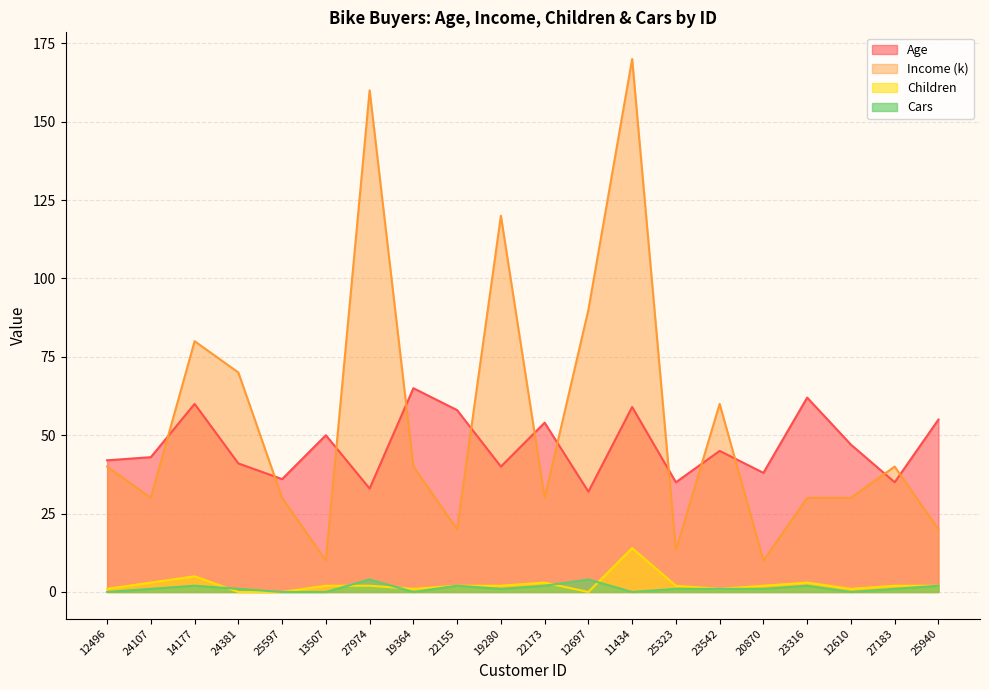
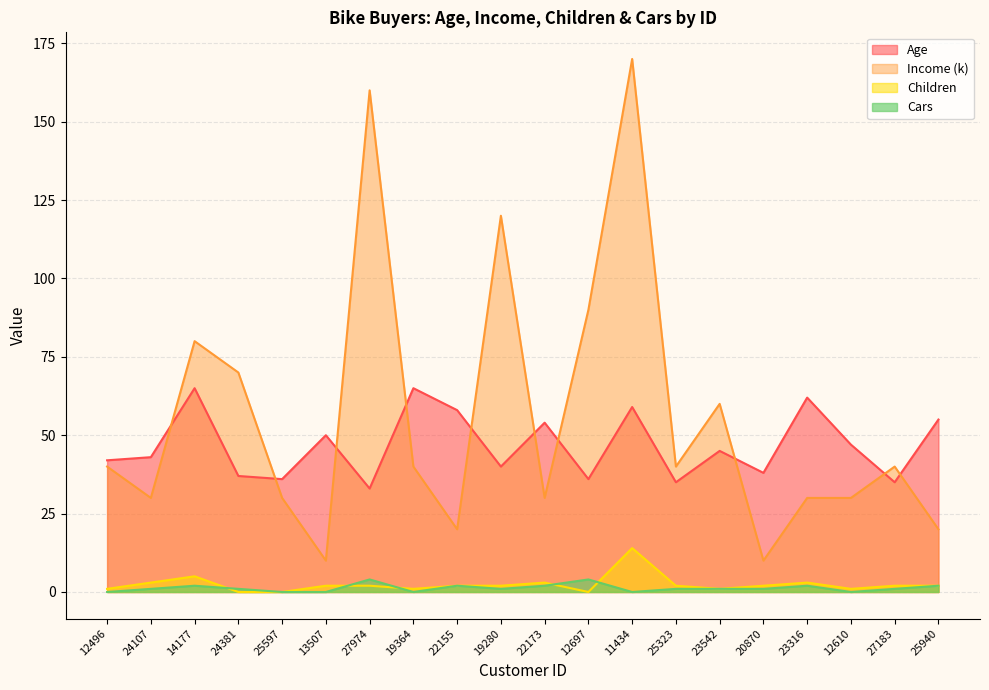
  {
    "Age": {
      "12496": 42,
      "24107": 43,
-     "14177": 60,
-     "24381": 41,
+     "14177": 65,
+     "24381": 37,
      "25597": 36,
      "13507": 50,
      "27974": 33,
      "19364": 65,
      "22155": 58,
      "19280": 40,
      "22173": 54,
-     "12697": 32,
+     "12697": 36,
      "11434": 59,
      "25323": 35,
      "23542": 45,
      "20870": 38,
      "23316": 62,
      "12610": 47,
      "27183": 35,
      "25940": 55
    },
    "Income (k)": {
      "12496": 40,
      "24107": 30,
      "14177": 80,
      "24381": 70,
      "25597": 30,
      "13507": 10,
      "27974": 160,
      "19364": 40,
      "22155": 20,
      "19280": 120,
      "22173": 30,
      "12697": 90,
      "11434": 170,
-     "25323": 13,
+     "25323": 40,
      "23542": 60,
      "20870": 10,
      "23316": 30,
      "12610": 30,
      "27183": 40,
      "25940": 20
    },
    "Children": {
      "12496": 1,
      "24107": 3,
      "14177": 5,
      "24381": 0,
      "13507": 2,
      "27974": 2,
      "19364": 1,
      "19280": 2,
      "22173": 3,
      "12697": 0,
      "11434": 14,
      "25323": 2,
      "20870": 2,
      "23316": 3,
      "12610": 1,
      "27183": 2
    },
    "Cars": {
      "12496": 0,
      "24107": 1,
      "14177": 2,
      "24381": 1,
      "13507": 0,
      "27974": 4,
      "19364": 0,
      "19280": 1,
      "22173": 2,
      "12697": 4,
      "11434": 0,
      "25323": 1,
      "20870": 1,
      "23316": 2,
      "12610": 0,
      "27183": 1
    }
  }
